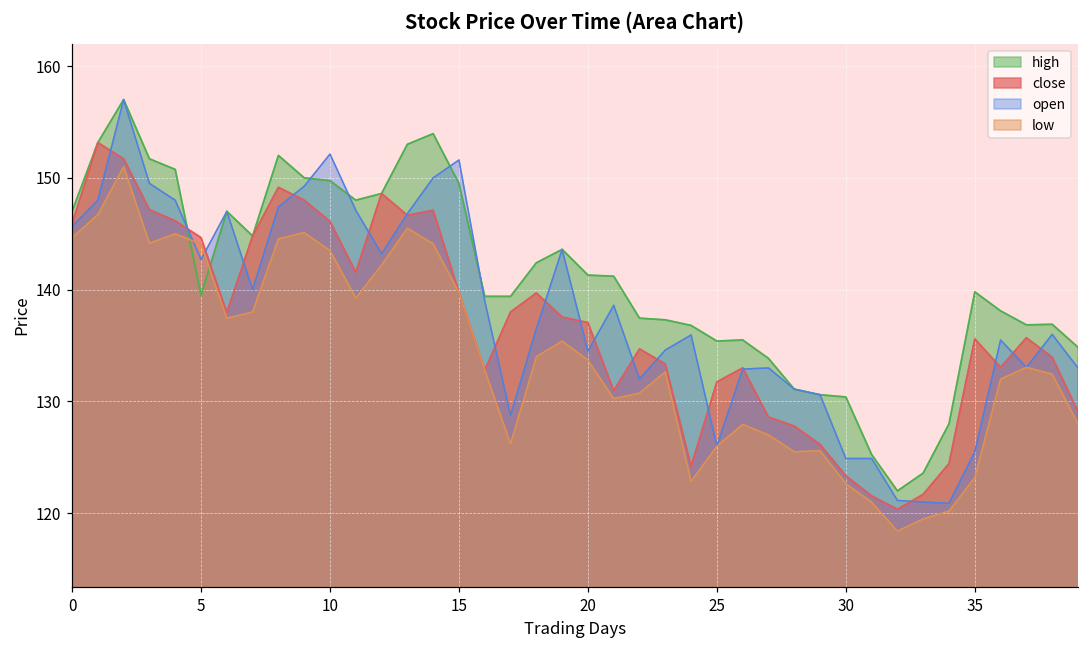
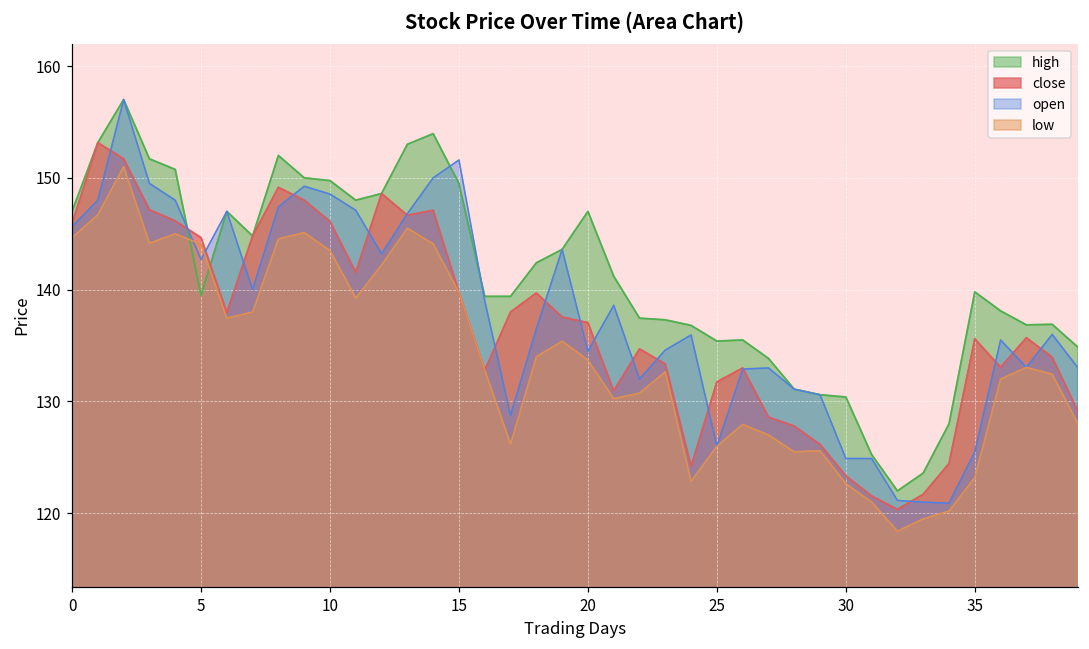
  {
    "high": {
      "0": 147.0,
      "5": 139.5,
      "10": 149.8,
      "15": 149.5,
-     "20": 141.3,
+     "20": 147.0,
      "25": 135.4,
      "30": 130.4,
      "35": 139.8
    },
    "open": {
      "5": 142.7,
-     "10": 152.1,
+     "10": 148.6,
      "15": 151.6,
      "20": 134.5,
      "30": 124.9,
      "35": 125.5
    }
  }
